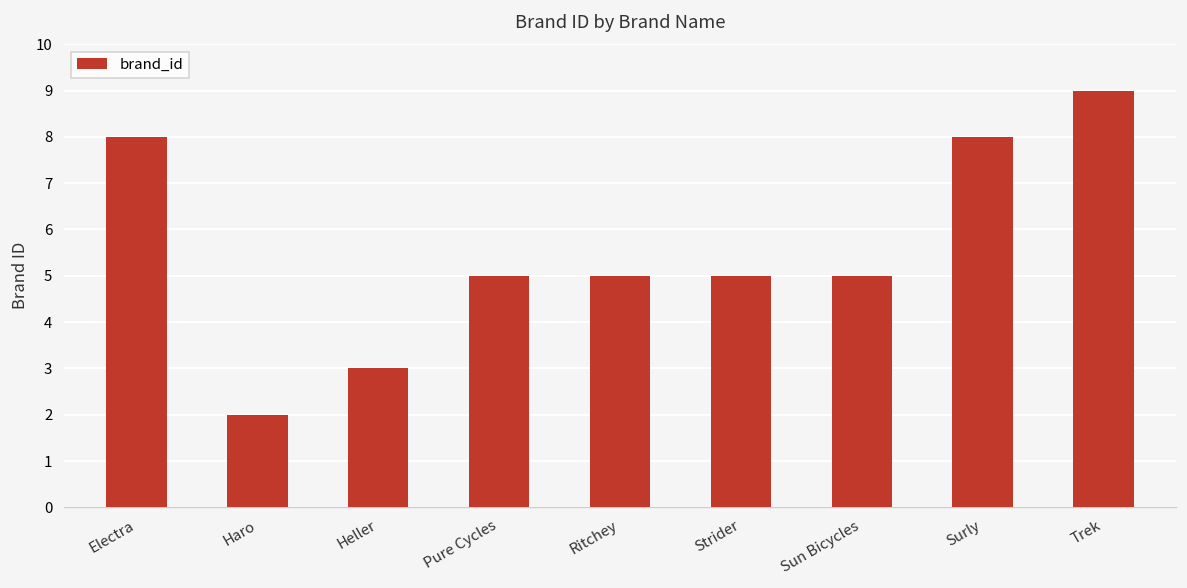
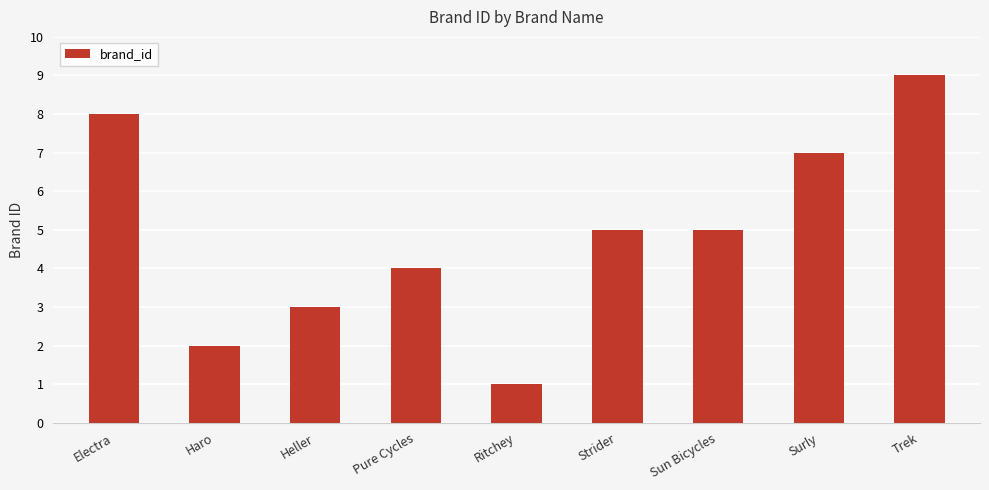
  {
    "Electra": 8,
    "Haro": 2,
    "Heller": 3,
-   "Pure Cycles": 5,
-   "Ritchey": 5,
+   "Pure Cycles": 4,
+   "Ritchey": 1,
    "Strider": 5,
    "Sun Bicycles": 5,
-   "Surly": 8,
+   "Surly": 7,
    "Trek": 9
  }
